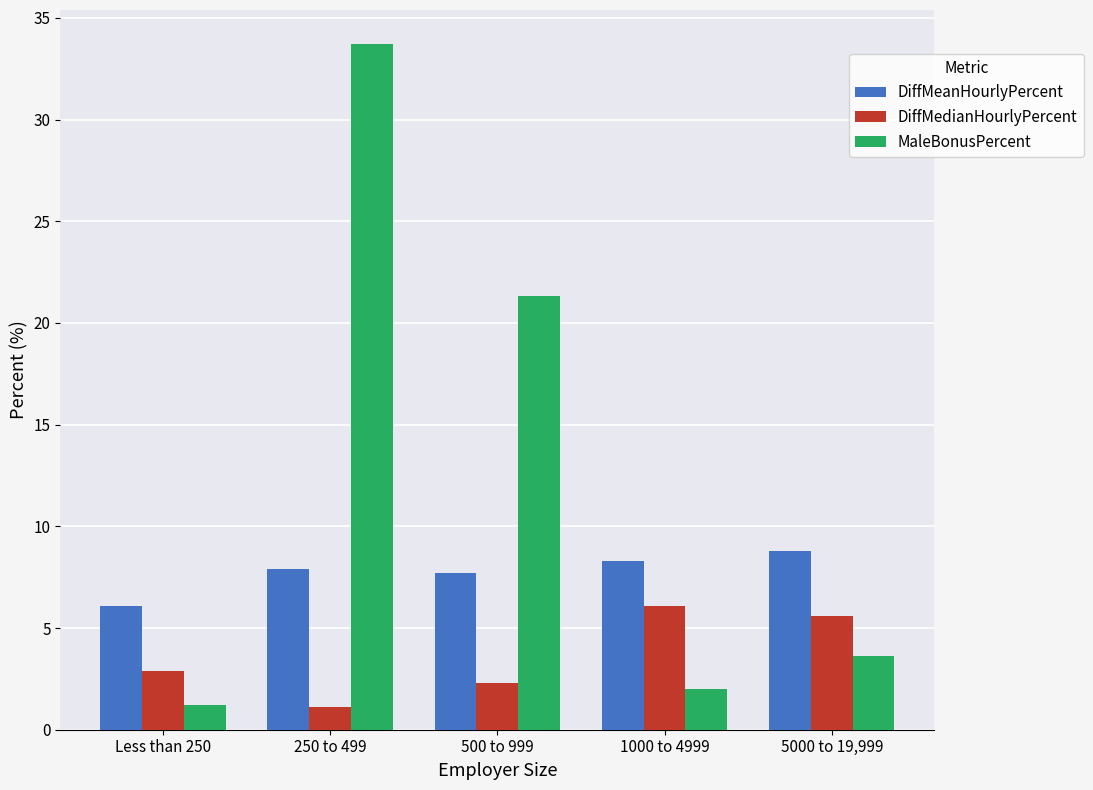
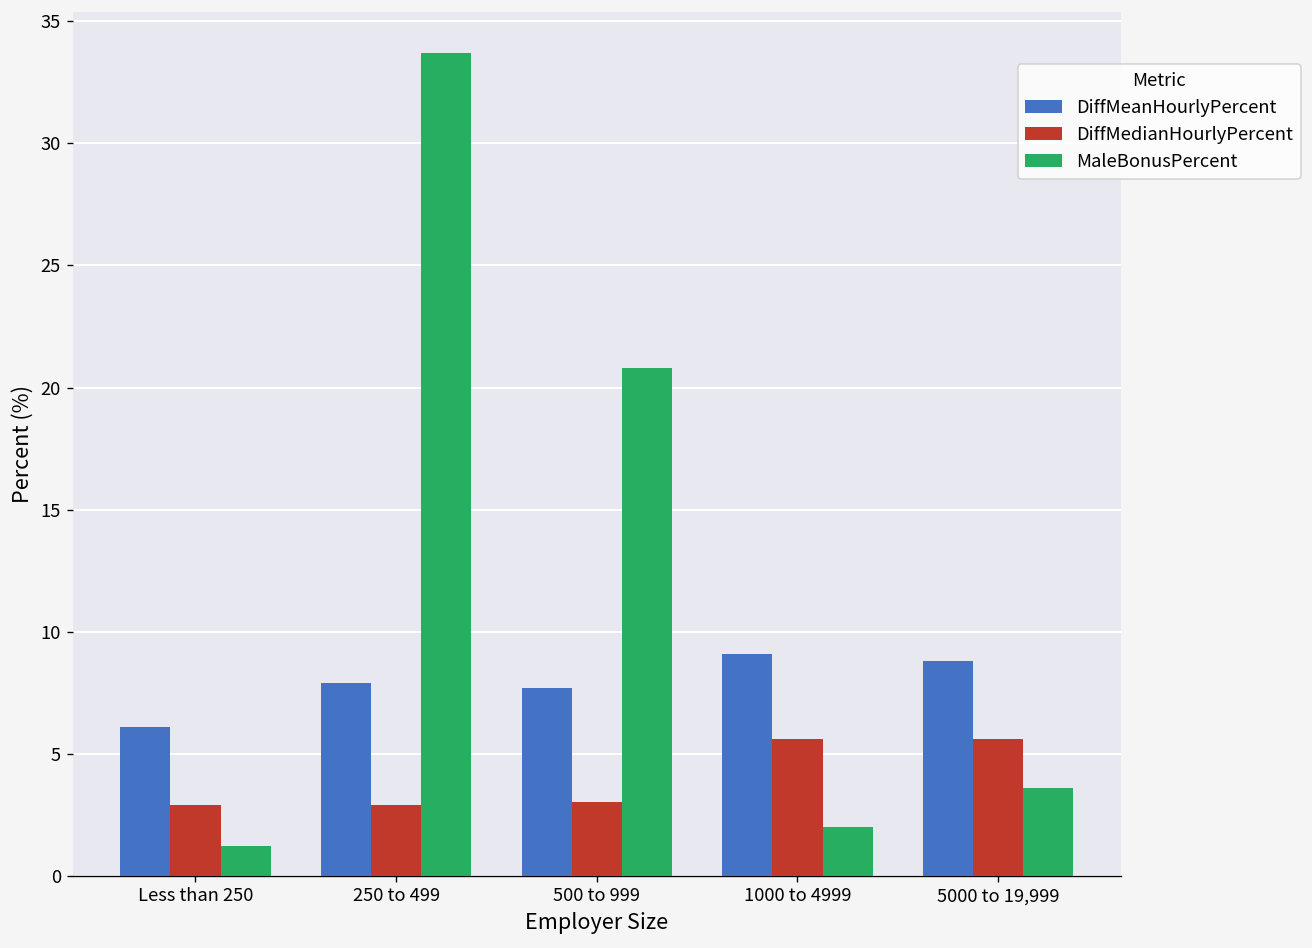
  {
    "DiffMeanHourlyPercent": {
      "Less than 250": 6.1,
      "250 to 499": 7.9,
      "500 to 999": 7.7,
-     "1000 to 4999": 8.3,
+     "1000 to 4999": 9.1,
      "5000 to 19,999": 8.8
    },
    "DiffMedianHourlyPercent": {
      "Less than 250": 2.9,
-     "250 to 499": 1.1,
-     "500 to 999": 2.3,
-     "1000 to 4999": 6.1,
+     "250 to 499": 2.9,
+     "500 to 999": 3.0,
+     "1000 to 4999": 5.6,
      "5000 to 19,999": 5.6
    },
    "MaleBonusPercent": {
      "Less than 250": 1.2,
      "250 to 499": 33.7,
-     "500 to 999": 21.3,
+     "500 to 999": 20.8,
      "1000 to 4999": 2.0,
      "5000 to 19,999": 3.6
    }
  }
